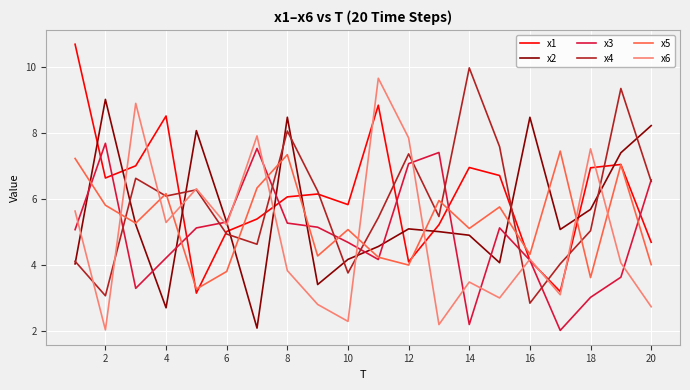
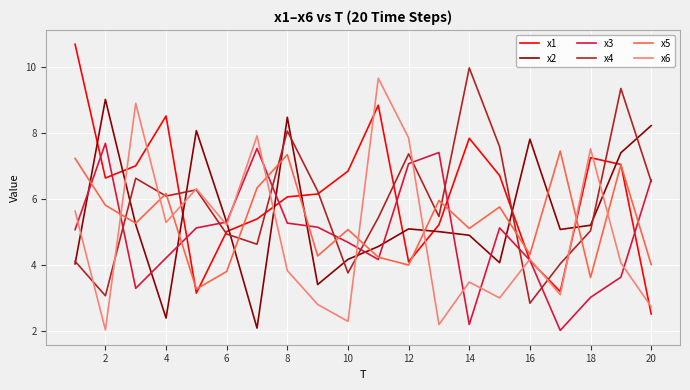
  {
    "x1": {
      "2": 6.6,
      "4": 8.5,
      "8": 6.1,
-     "10": 5.8,
+     "10": 6.8,
      "12": 4.1,
-     "14": 7.0,
-     "18": 7.0,
-     "20": 4.7
+     "14": 7.8,
+     "18": 7.3,
+     "20": 2.5
    },
    "x2": {
      "2": 9.0,
-     "4": 2.7,
+     "4": 2.4,
      "8": 8.5,
      "10": 4.2,
      "12": 5.1,
      "14": 4.9,
-     "16": 8.5,
-     "18": 5.7,
+     "16": 7.8,
+     "18": 5.2,
      "20": 8.2
    }
  }
